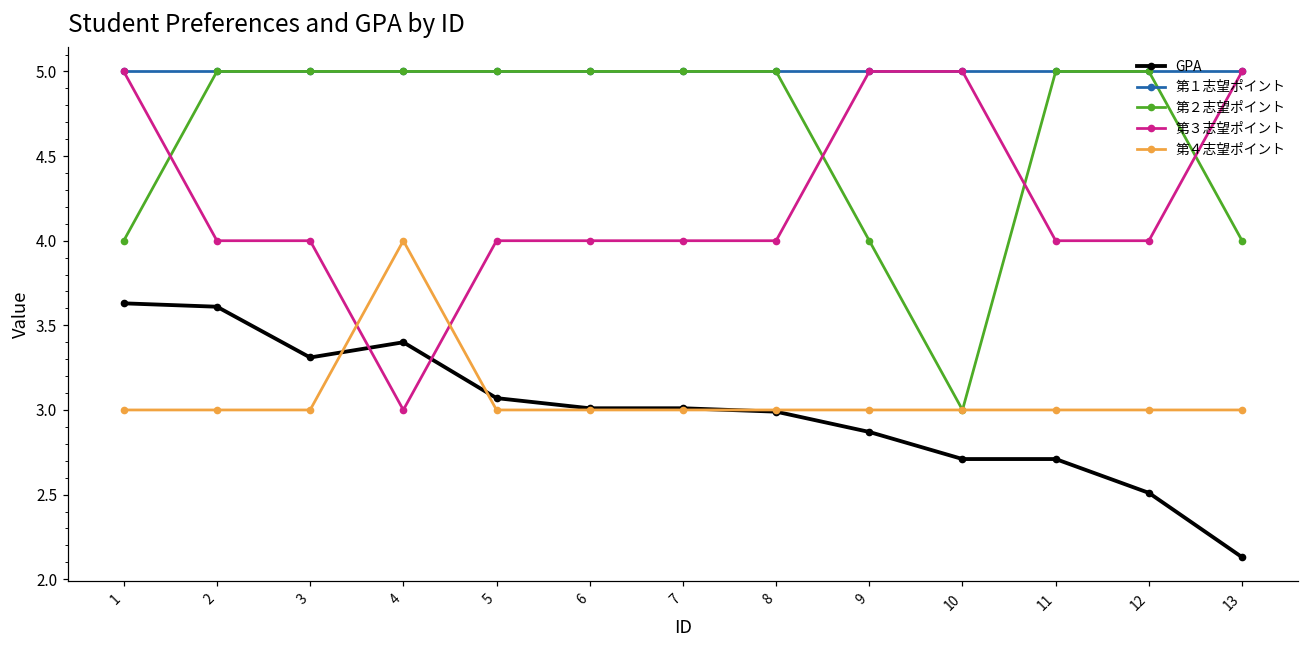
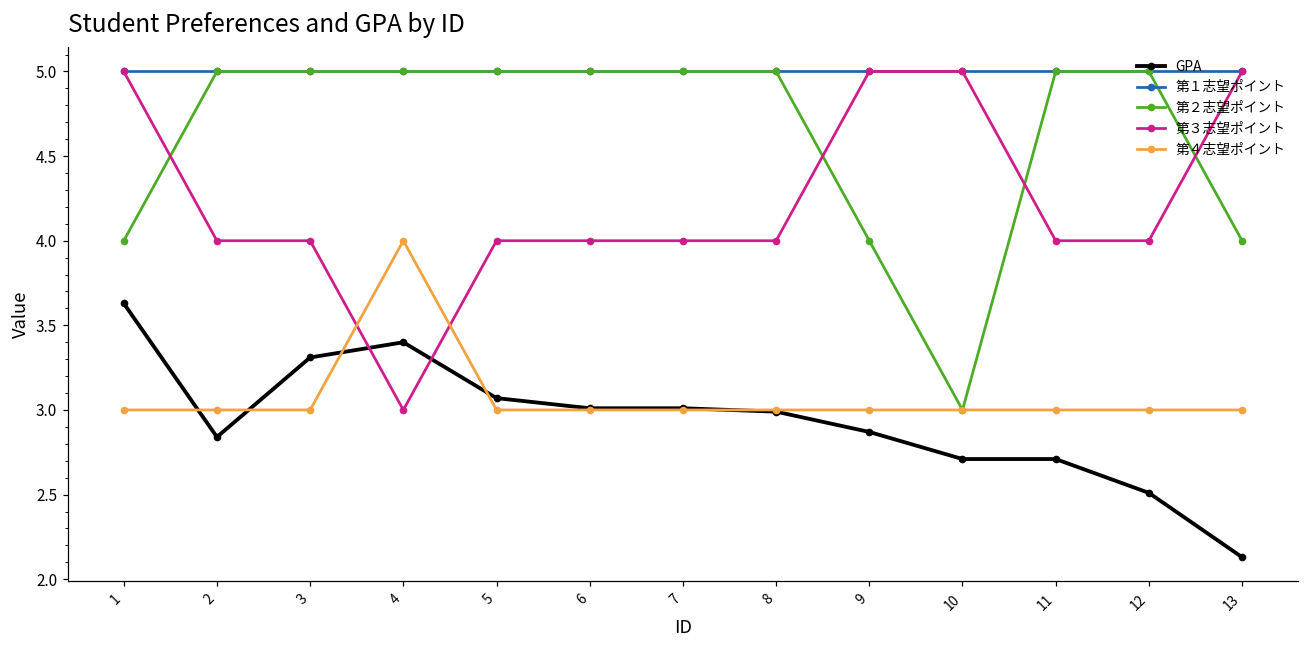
  {
    "GPA": {
      "1": 3.63,
-     "2": 3.61,
+     "2": 2.84,
      "3": 3.31,
      "4": 3.40,
      "5": 3.07,
      "9": 2.87,
      "10": 2.71,
      "11": 2.71,
      "12": 2.51,
      "13": 2.13
    },
    "第２志望ポイント": {
      "1": 4.00,
      "9": 4.00,
      "13": 4.00
    },
    "第３志望ポイント": {
      "2": 4.00,
      "3": 4.00,
      "4": 3.00,
      "5": 4.00,
      "6": 4.00,
      "7": 4.00,
      "8": 4.00,
      "11": 4.00,
      "12": 4.00
    },
    "第４志望ポイント": {
      "1": 3.00,
      "2": 3.00,
      "3": 3.00,
      "4": 4.00,
      "5": 3.00,
      "9": 3.00,
      "11": 3.00,
      "12": 3.00,
      "13": 3.00
    }
  }
